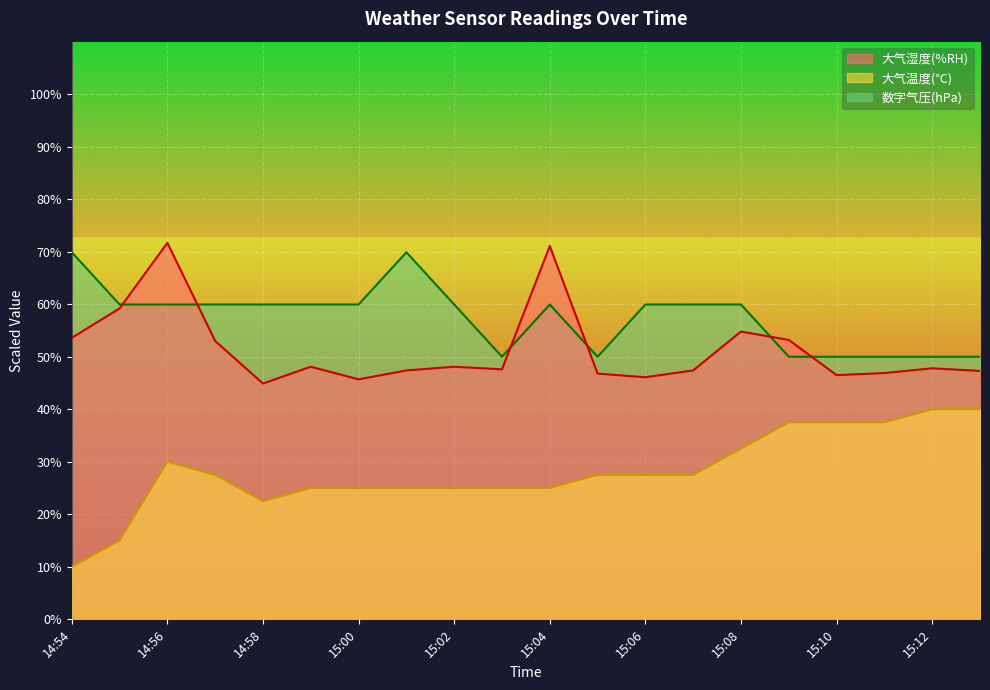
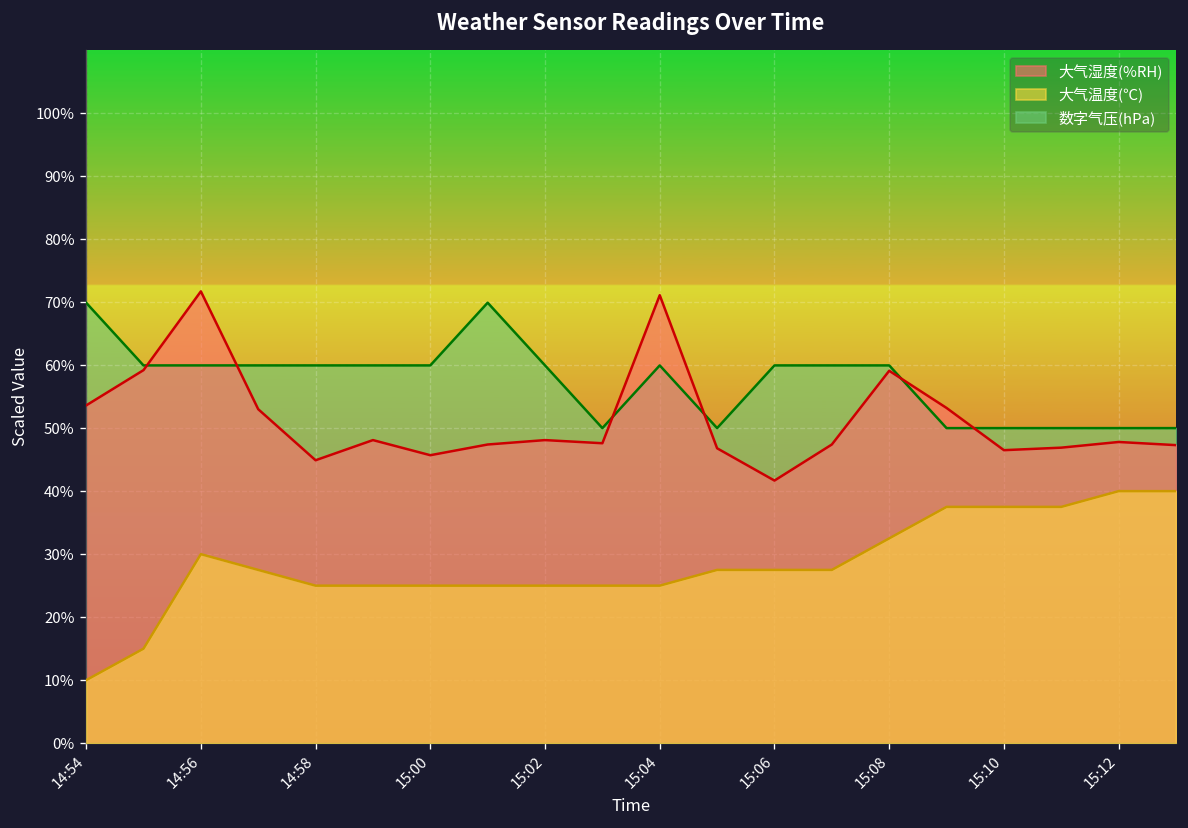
  {
    "大气湿度(%RH)": {
      "14:54": "54%",
      "14:56": "72%",
      "14:58": "45%",
      "15:00": "46%",
      "15:02": "48%",
      "15:04": "71%",
-     "15:06": "46%",
-     "15:08": "55%",
+     "15:06": "42%",
+     "15:08": "59%",
      "15:10": "47%",
      "15:12": "48%"
    },
    "大气温度(℃)": {
      "14:54": "10%",
      "14:56": "30%",
-     "14:58": "23%",
+     "14:58": "25%",
      "15:00": "25%",
      "15:02": "25%",
      "15:04": "25%",
      "15:06": "27%",
      "15:08": "32%",
      "15:10": "38%",
      "15:12": "40%"
    },
    "数字气压(hPa)": {
      "14:54": "70%",
      "14:56": "60%",
      "14:58": "60%",
      "15:00": "60%",
      "15:02": "60%",
      "15:04": "60%",
      "15:06": "60%",
      "15:08": "60%",
      "15:10": "50%",
      "15:12": "50%"
    }
  }
